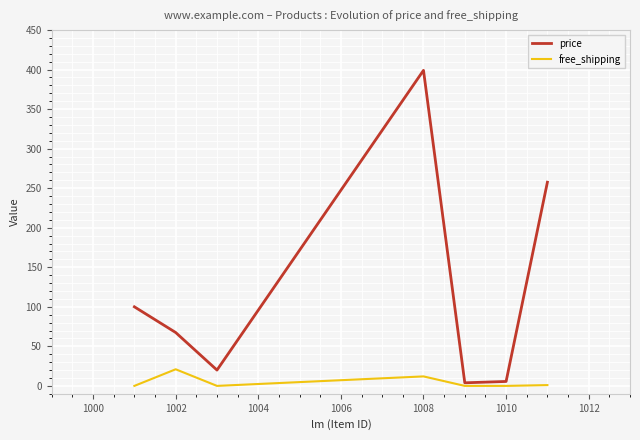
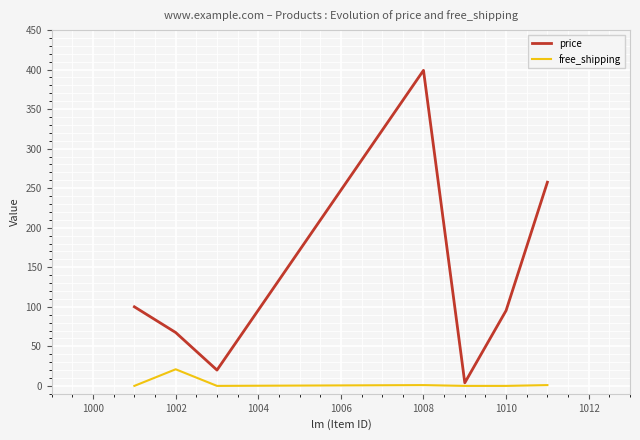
  {
    "price": {
      "1002": 70,
      "1008": 400,
-     "1010": 10
+     "1010": 100
    },
    "free_shipping": {
      "1002": 20,
-     "1008": 10,
+     "1008": 0,
      "1010": 0
    }
  }
